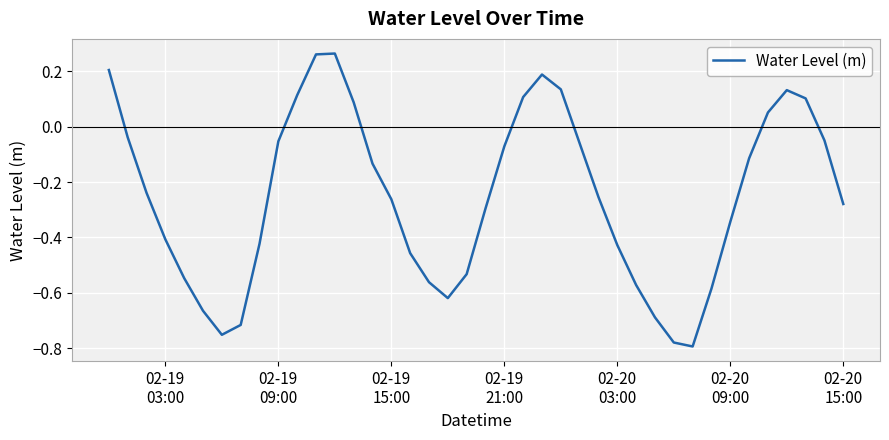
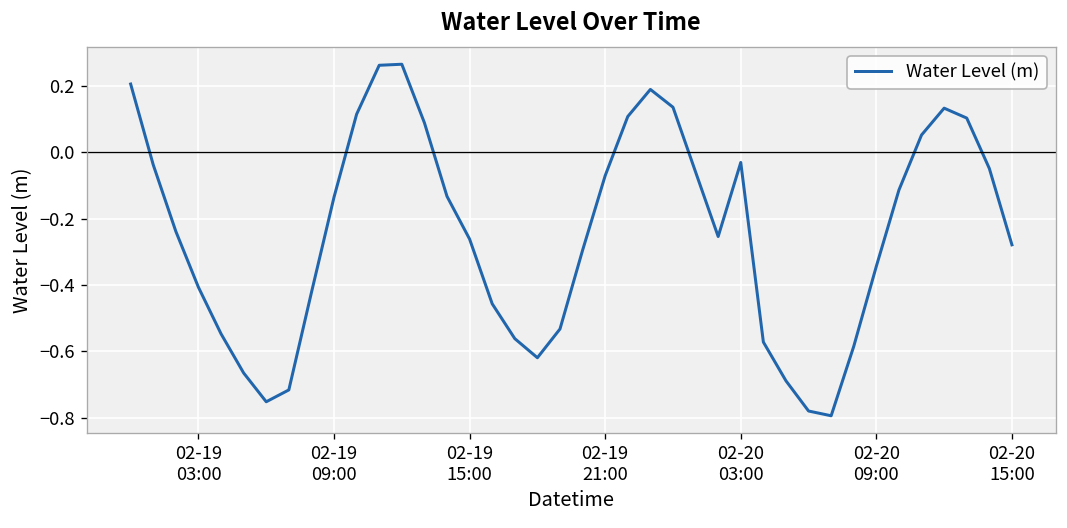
  {
    "02-19 03:00": -0.41,
-   "02-19 09:00": -0.05,
+   "02-19 09:00": -0.14,
    "02-19 15:00": -0.26,
    "02-19 21:00": -0.07,
-   "02-20 03:00": -0.43,
+   "02-20 03:00": -0.03,
    "02-20 09:00": -0.34,
    "02-20 15:00": -0.28
  }
